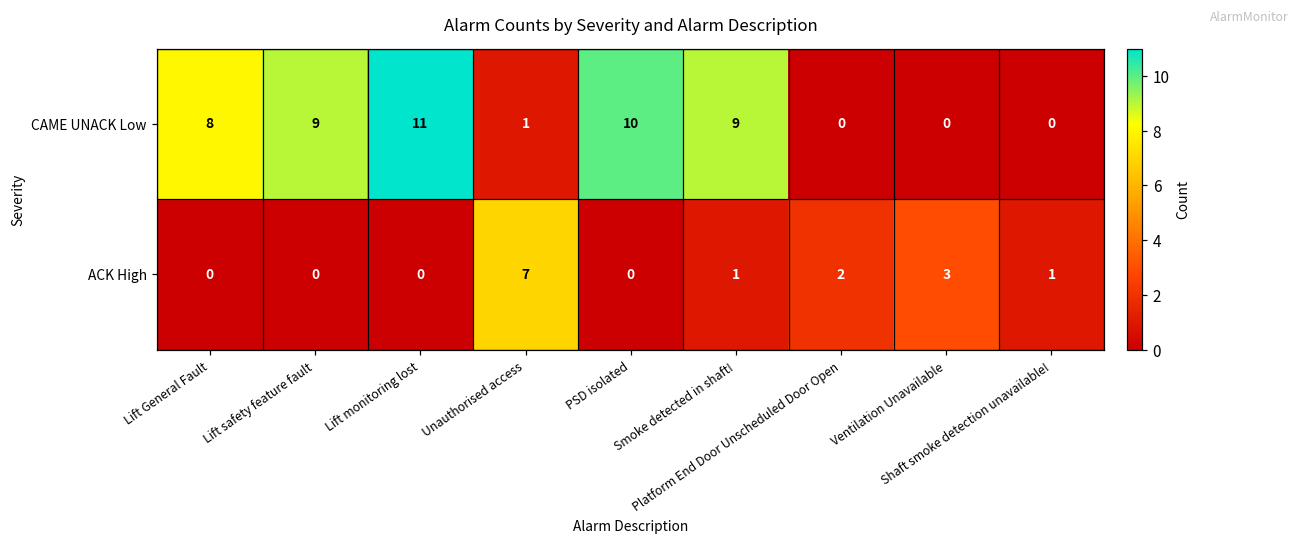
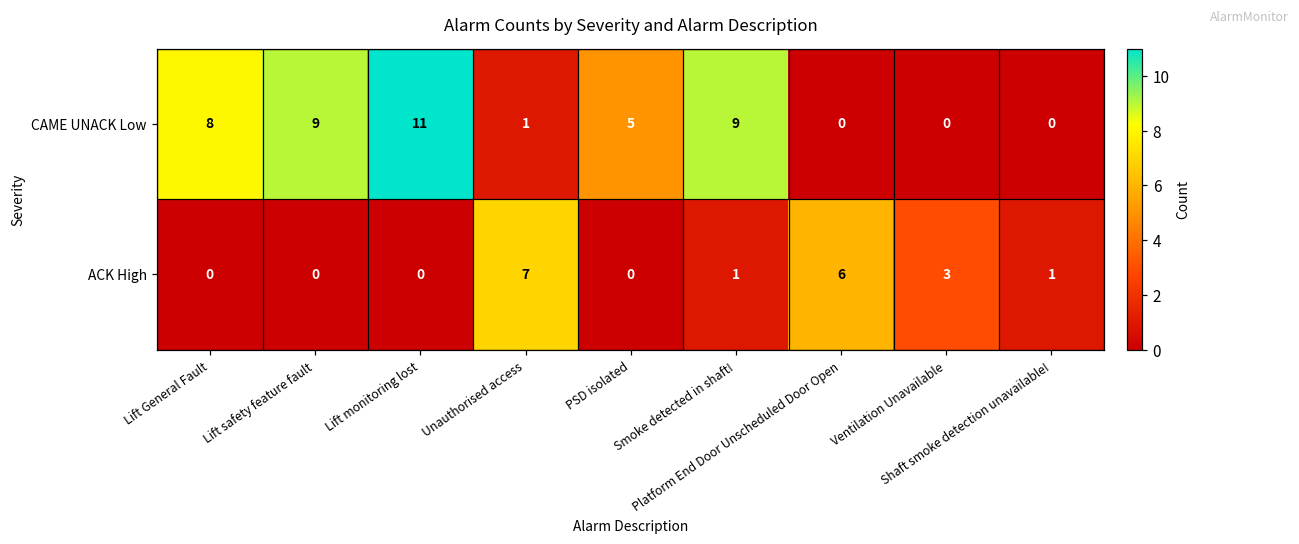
  {
    "CAME UNACK Low": {
      "Lift General Fault": 8,
      "Lift safety feature fault": 9,
      "Lift monitoring lost": 11,
      "Unauthorised access": 1,
-     "PSD isolated": 10,
+     "PSD isolated": 5,
      "Smoke detected in shaft!": 9,
      "Platform End Door Unscheduled Door Open": 0,
      "Ventilation Unavailable": 0,
      "Shaft smoke detection unavailable!": 0
    },
    "ACK High": {
      "Lift General Fault": 0,
      "Lift safety feature fault": 0,
      "Lift monitoring lost": 0,
      "Unauthorised access": 7,
      "PSD isolated": 0,
      "Smoke detected in shaft!": 1,
-     "Platform End Door Unscheduled Door Open": 2,
+     "Platform End Door Unscheduled Door Open": 6,
      "Ventilation Unavailable": 3,
      "Shaft smoke detection unavailable!": 1
    }
  }
